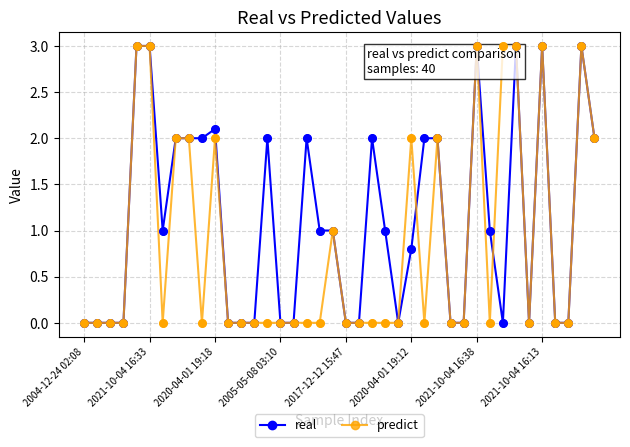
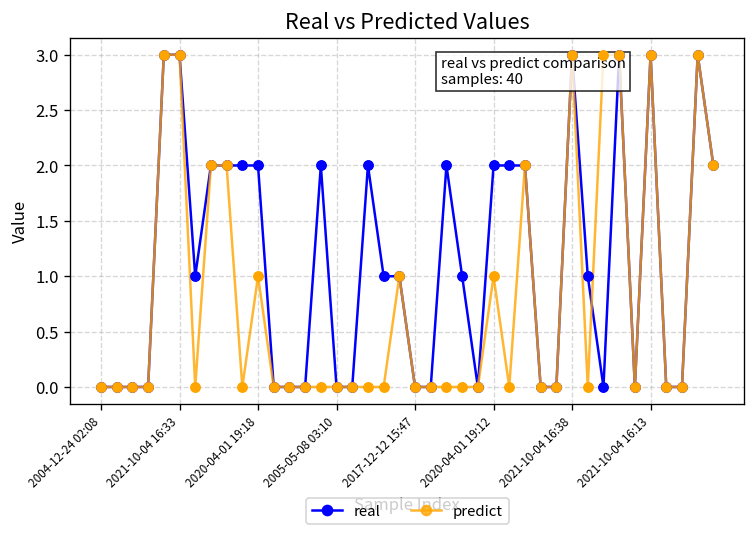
  {
    "real": {
-     "2020-04-01 19:18": 2.1,
-     "2020-04-01 19:12": 0.8
+     "2020-04-01 19:18": 2.0,
+     "2020-04-01 19:12": 2.0
    },
    "predict": {
-     "2020-04-01 19:18": 2,
-     "2020-04-01 19:12": 2
+     "2020-04-01 19:18": 1,
+     "2020-04-01 19:12": 1
    }
  }
